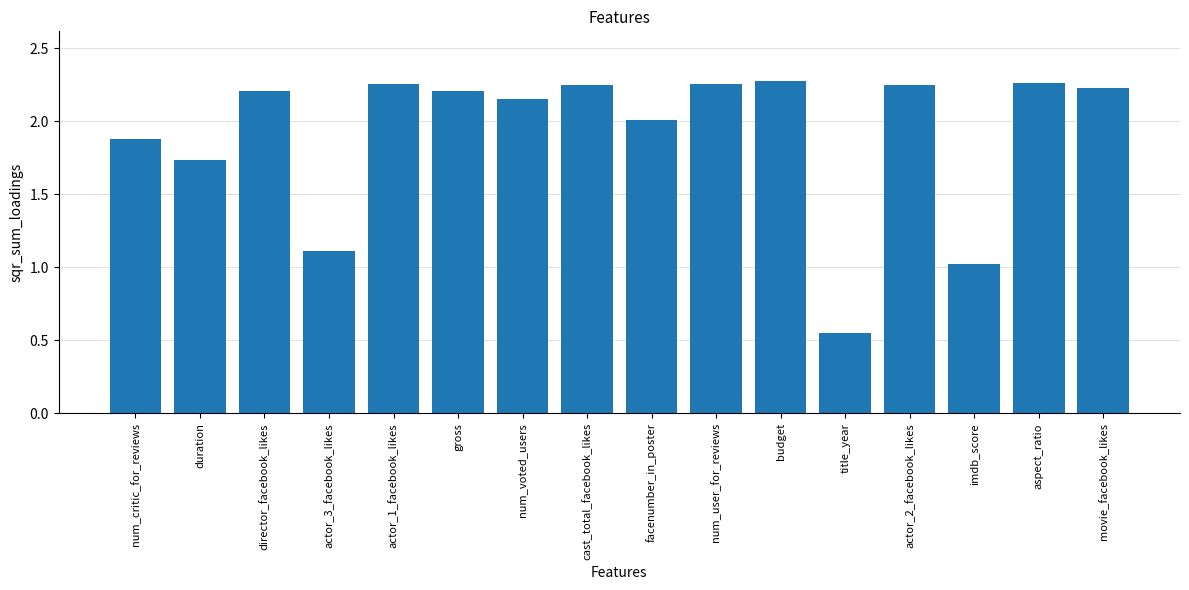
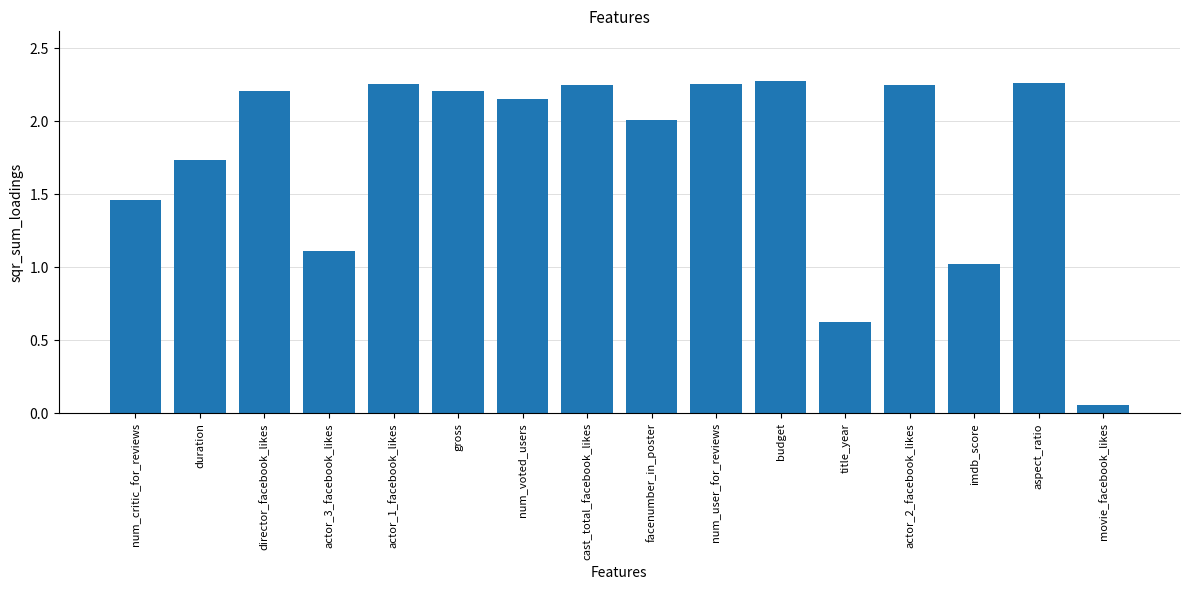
  {
-   "num_critic_for_reviews": 1.88,
+   "num_critic_for_reviews": 1.46,
    "duration": 1.74,
    "director_facebook_likes": 2.21,
    "actor_3_facebook_likes": 1.11,
    "actor_1_facebook_likes": 2.26,
    "gross": 2.21,
    "num_voted_users": 2.15,
    "cast_total_facebook_likes": 2.25,
    "facenumber_in_poster": 2.01,
    "num_user_for_reviews": 2.25,
    "budget": 2.27,
-   "title_year": 0.55,
+   "title_year": 0.63,
    "actor_2_facebook_likes": 2.25,
    "imdb_score": 1.02,
    "aspect_ratio": 2.26,
-   "movie_facebook_likes": 2.23
+   "movie_facebook_likes": 0.06
  }
